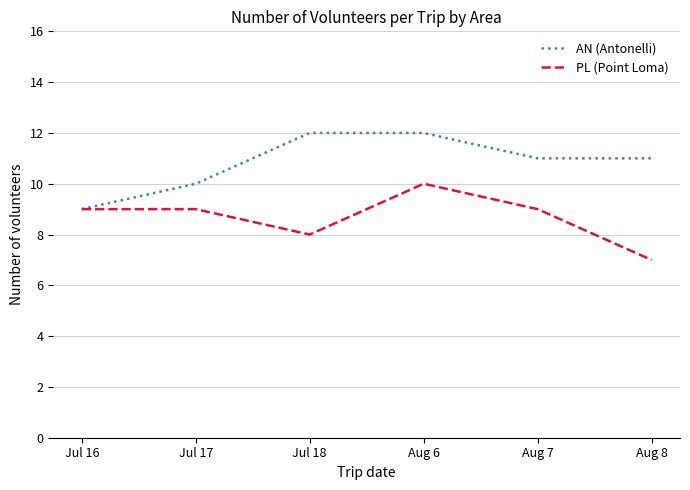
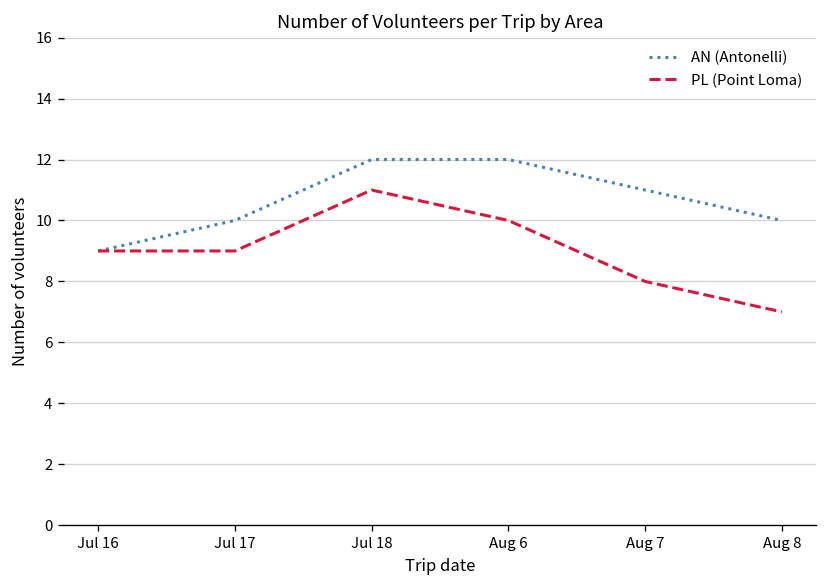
  {
    "AN (Antonelli)": {
      "Jul 17": 10,
      "Jul 18": 12,
      "Aug 6": 12,
      "Aug 7": 11,
-     "Aug 8": 11
+     "Aug 8": 10
    },
    "PL (Point Loma)": {
      "Jul 17": 9,
-     "Jul 18": 8,
+     "Jul 18": 11,
      "Aug 6": 10,
-     "Aug 7": 9,
+     "Aug 7": 8,
      "Aug 8": 7
    }
  }
